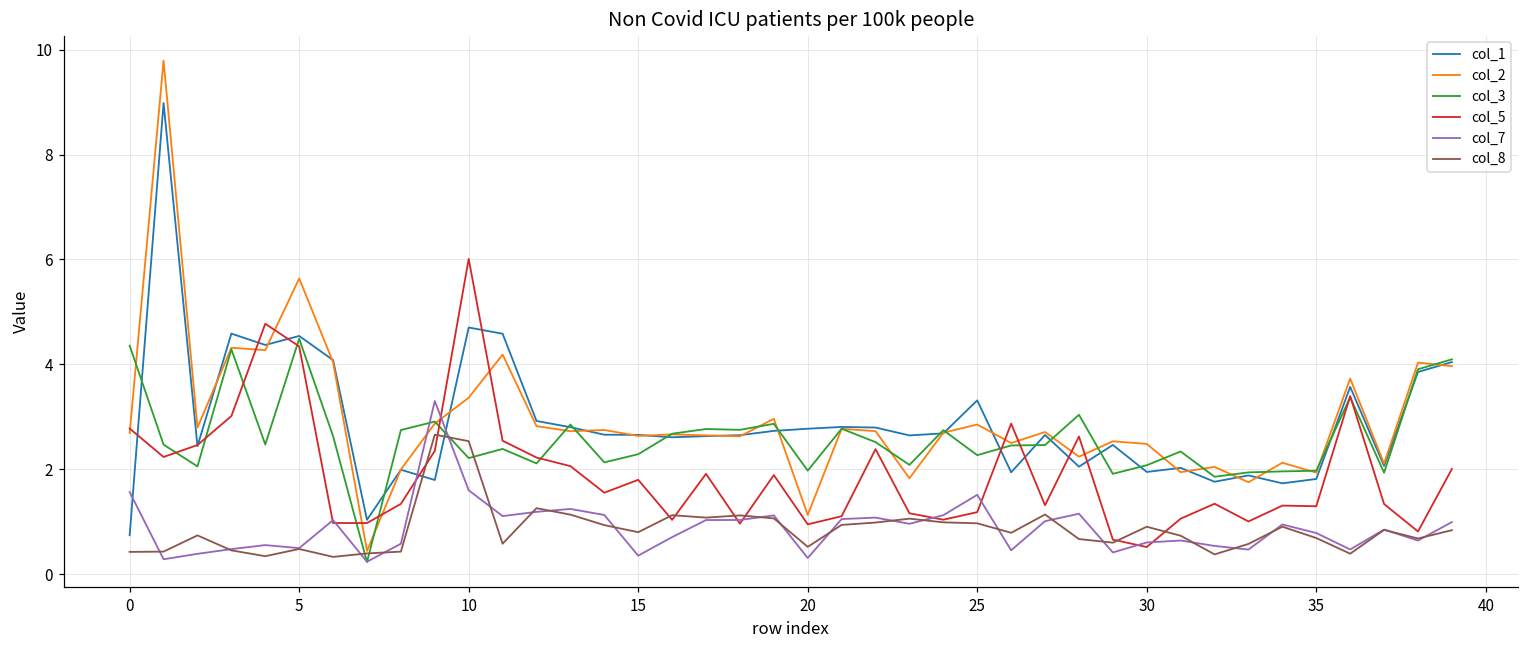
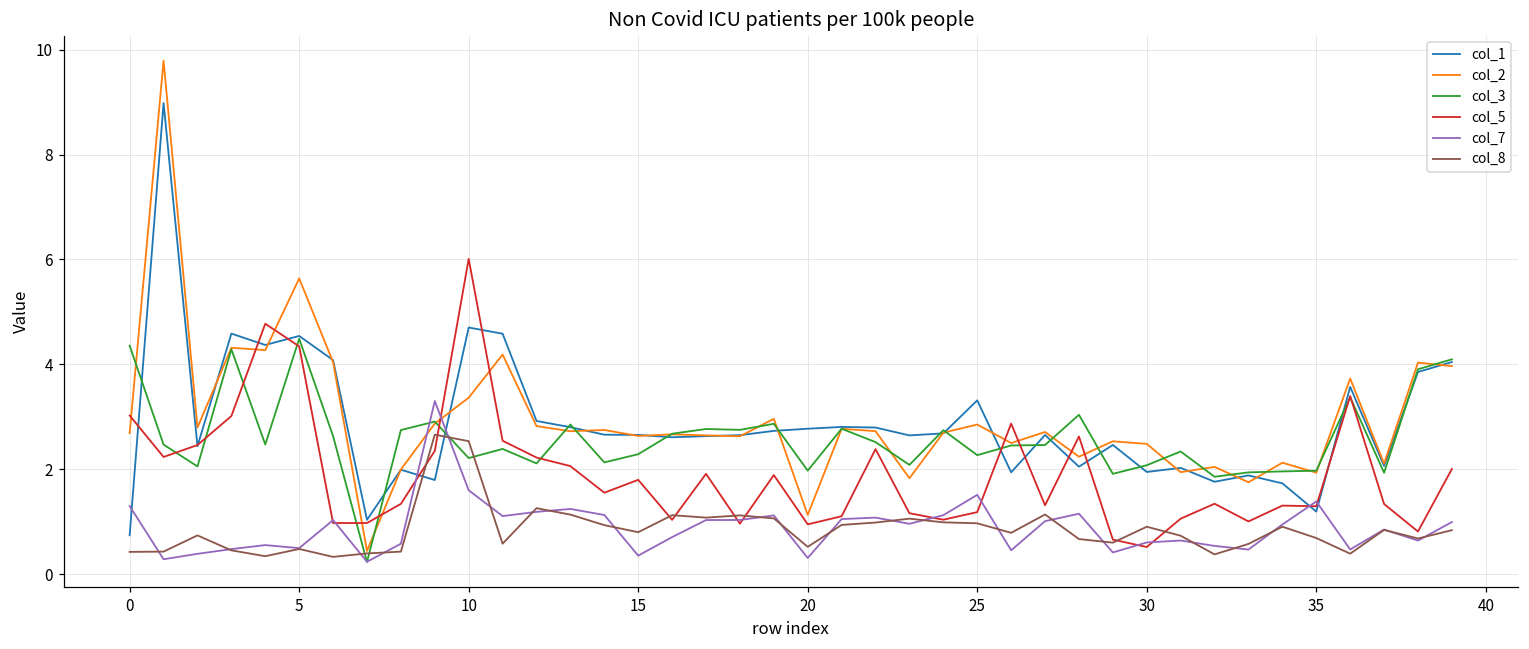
  {
    "col_1": {
      "0": 0.7,
      "10": 4.7,
      "20": 2.8,
      "25": 3.3,
      "30": 1.9,
-     "35": 1.8
+     "35": 1.2
    },
    "col_2": {
      "0": 2.7,
      "5": 5.6,
      "10": 3.4,
      "20": 1.1,
      "25": 2.9,
      "30": 2.5
    },
    "col_3": {
      "0": 4.4,
      "10": 2.2,
      "15": 2.3,
      "20": 2.0,
      "25": 2.3,
      "30": 2.1
    },
    "col_5": {
-     "0": 2.8,
+     "0": 3.0,
      "5": 4.3,
      "10": 6.0,
      "15": 1.8,
      "20": 1.0,
      "25": 1.2,
      "30": 0.5,
      "35": 1.3
    },
    "col_7": {
-     "0": 1.6,
+     "0": 1.3,
      "10": 1.6,
      "15": 0.4,
      "20": 0.3,
      "25": 1.5,
      "30": 0.6,
-     "35": 0.8
+     "35": 1.4
    },
    "col_8": {
      "0": 0.4,
      "10": 2.5,
      "15": 0.8,
      "20": 0.5,
      "25": 1.0,
      "30": 0.9,
      "35": 0.7
    }
  }
